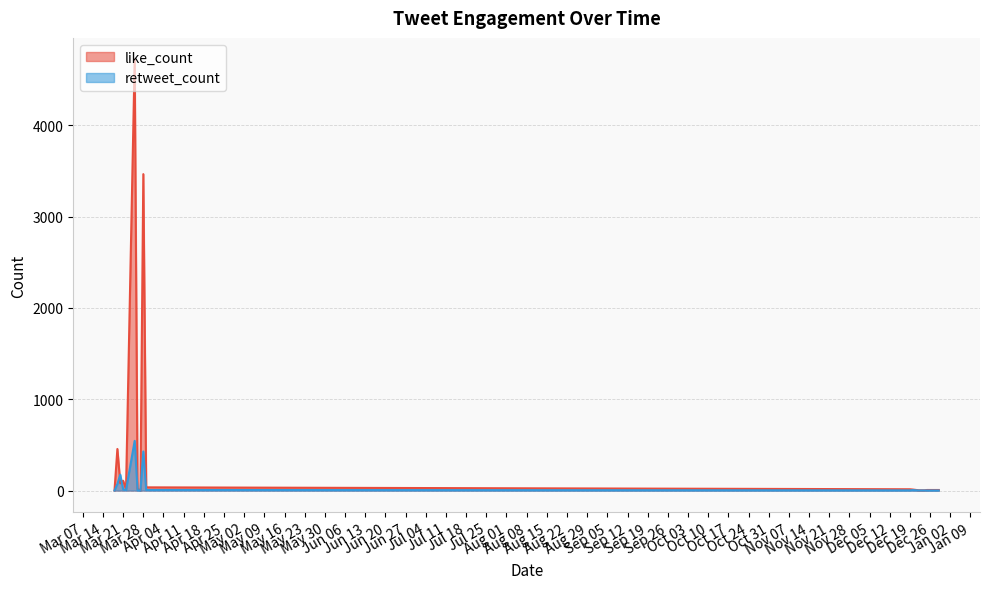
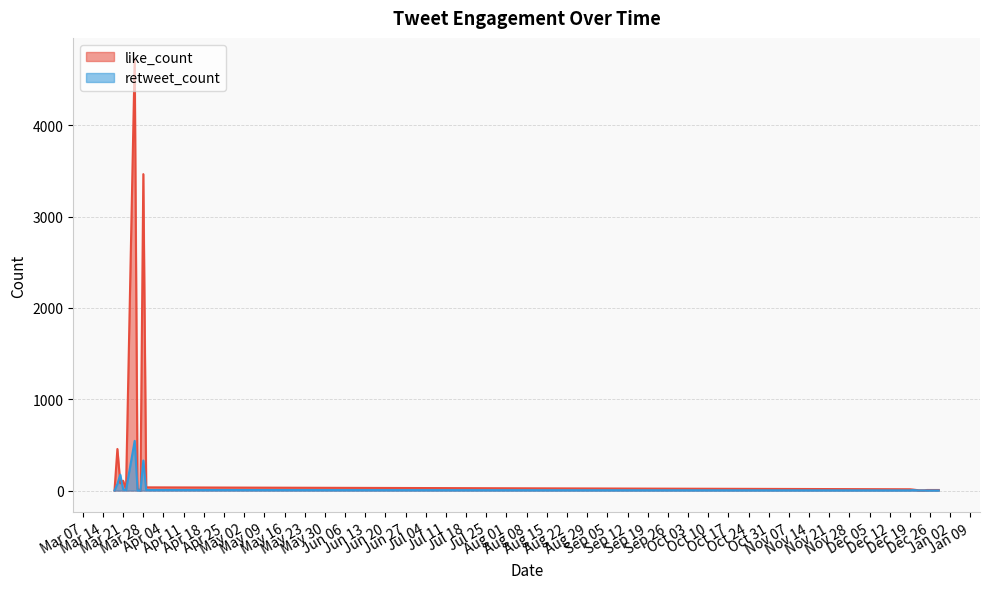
  {
    "like_count": {
      "Mar 21": 100,
      "Mar 28": 3500
    },
    "retweet_count": {
      "Mar 21": 0,
-     "Mar 28": 400
+     "Mar 28": 300
    }
  }
